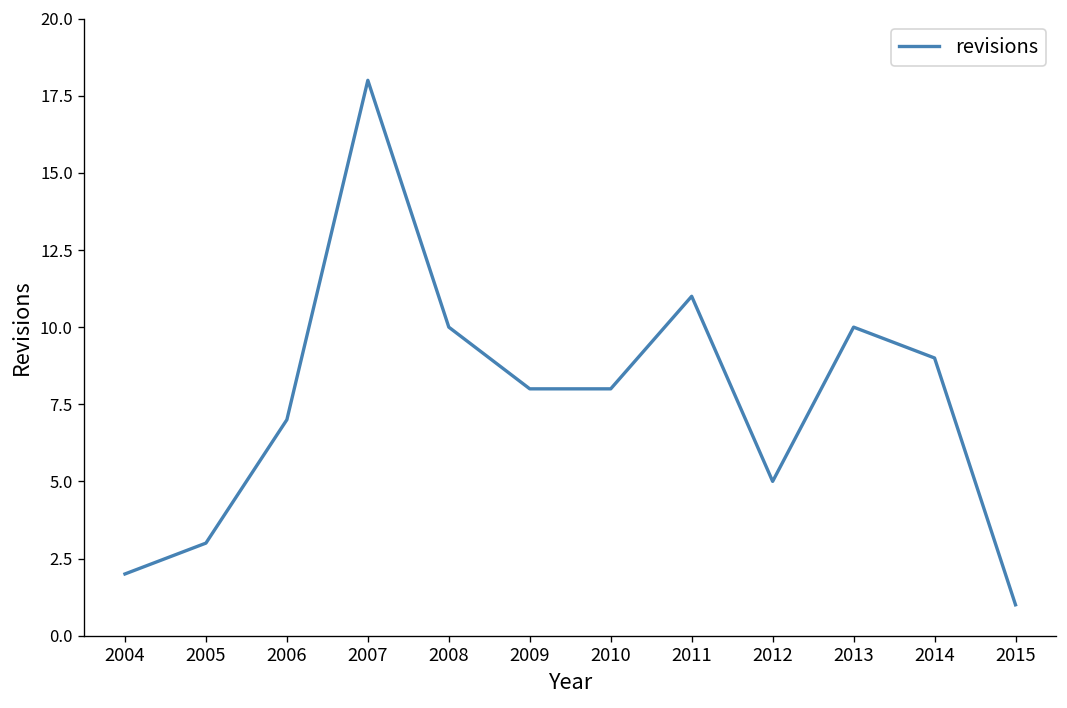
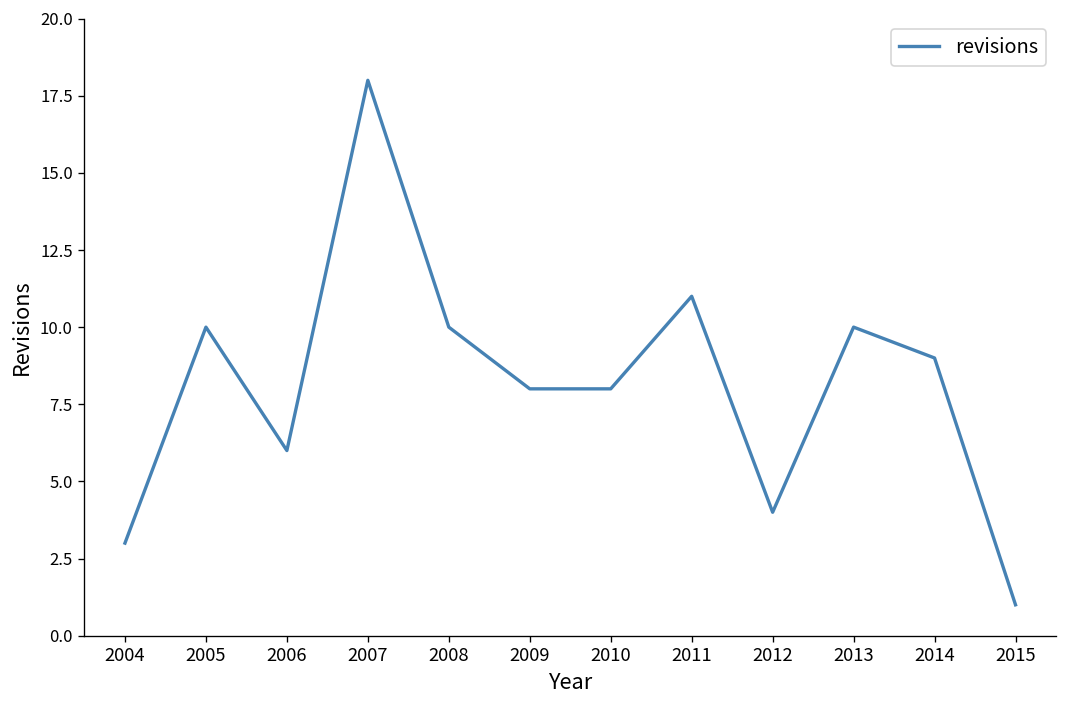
  {
-   "2004": 2,
-   "2005": 3,
-   "2006": 7,
+   "2004": 3,
+   "2005": 10,
+   "2006": 6,
    "2007": 18,
    "2008": 10,
    "2009": 8,
    "2010": 8,
    "2011": 11,
-   "2012": 5,
+   "2012": 4,
    "2013": 10,
    "2014": 9,
    "2015": 1
  }
